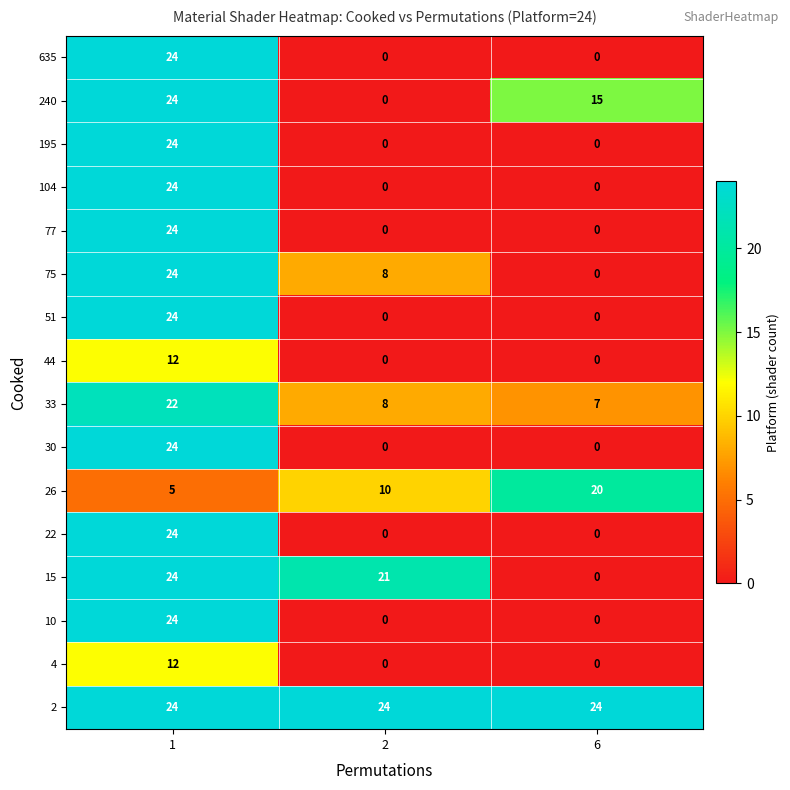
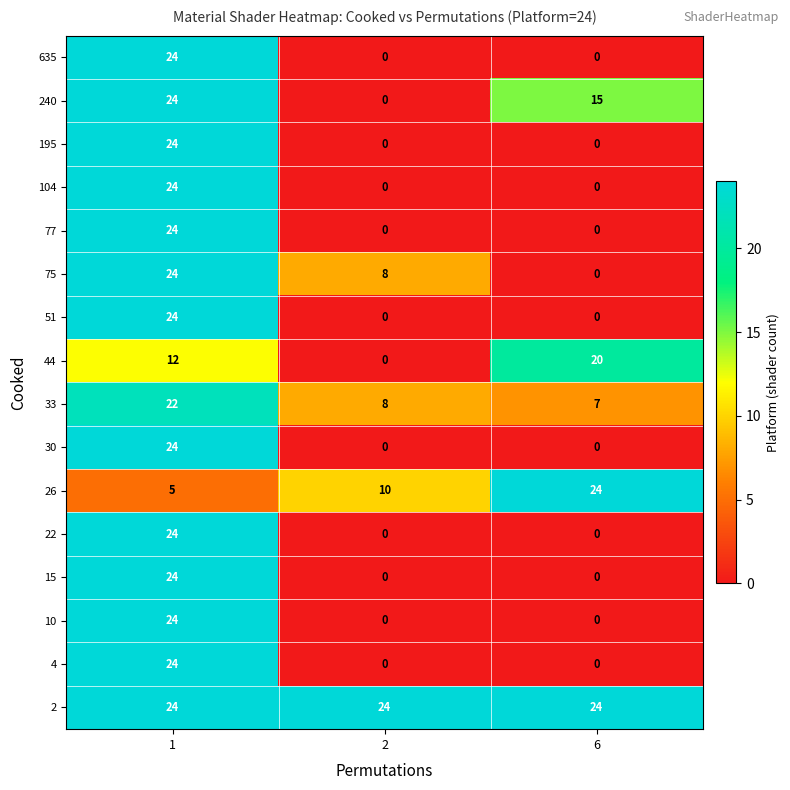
  {
    "635": {
      "1": 24,
      "2": 0,
      "6": 0
    },
    "240": {
      "1": 24,
      "2": 0,
      "6": 15
    },
    "195": {
      "1": 24,
      "2": 0,
      "6": 0
    },
    "104": {
      "1": 24,
      "2": 0,
      "6": 0
    },
    "77": {
      "1": 24,
      "2": 0,
      "6": 0
    },
    "75": {
      "1": 24,
      "2": 8,
      "6": 0
    },
    "51": {
      "1": 24,
      "2": 0,
      "6": 0
    },
    "44": {
      "1": 12,
      "2": 0,
-     "6": 0
+     "6": 20
    },
    "33": {
      "1": 22,
      "2": 8,
      "6": 7
    },
    "30": {
      "1": 24,
      "2": 0,
      "6": 0
    },
    "26": {
      "1": 5,
      "2": 10,
-     "6": 20
+     "6": 24
    },
    "22": {
      "1": 24,
      "2": 0,
      "6": 0
    },
    "15": {
      "1": 24,
-     "2": 21,
+     "2": 0,
      "6": 0
    },
    "10": {
      "1": 24,
      "2": 0,
      "6": 0
    },
    "4": {
-     "1": 12,
+     "1": 24,
      "2": 0,
      "6": 0
    },
    "2": {
      "1": 24,
      "2": 24,
      "6": 24
    }
  }
